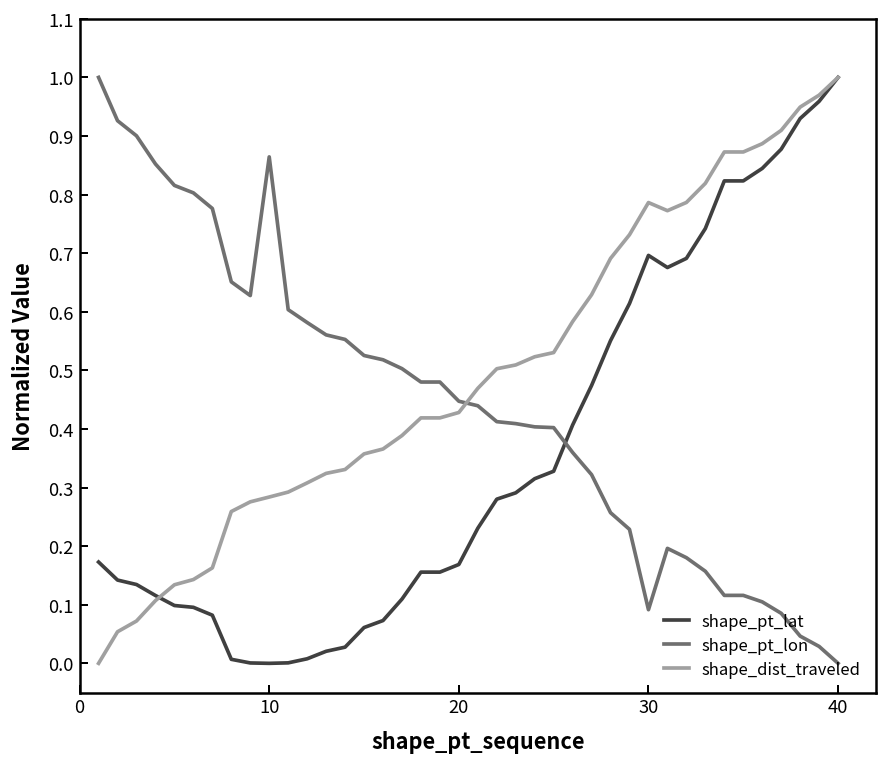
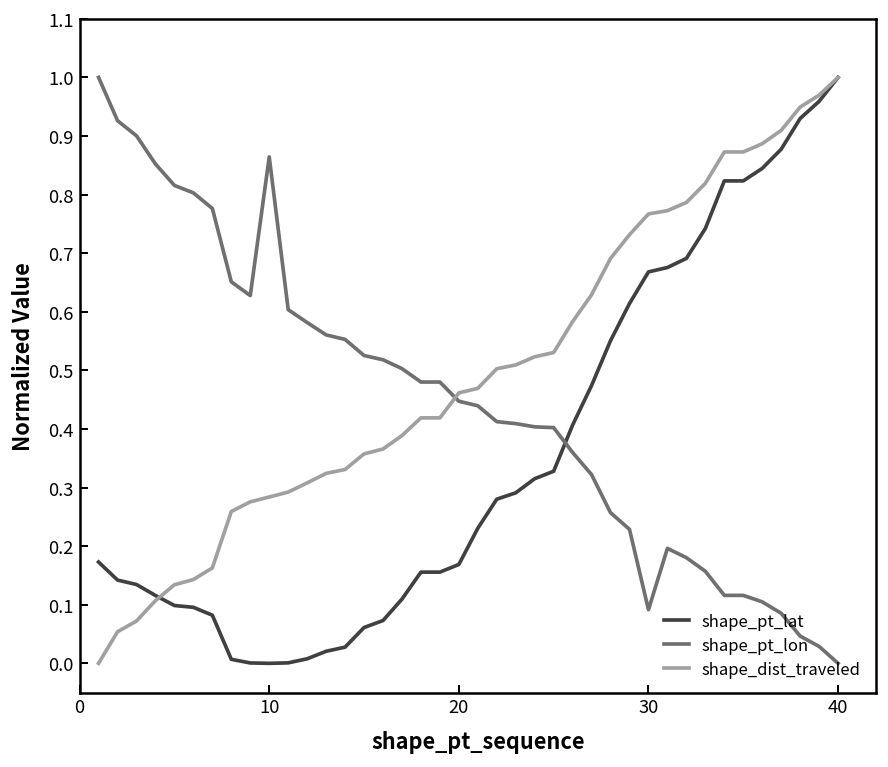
  {
    "shape_pt_lat": {
      "10": 0.00,
      "20": 0.17,
-     "30": 0.70
+     "30": 0.67
    },
    "shape_pt_lon": {
      "10": 0.86,
      "20": 0.45,
      "30": 0.09,
      "40": 0.00
    },
    "shape_dist_traveled": {
      "10": 0.28,
-     "20": 0.43,
-     "30": 0.79
+     "20": 0.46,
+     "30": 0.77
    }
  }
